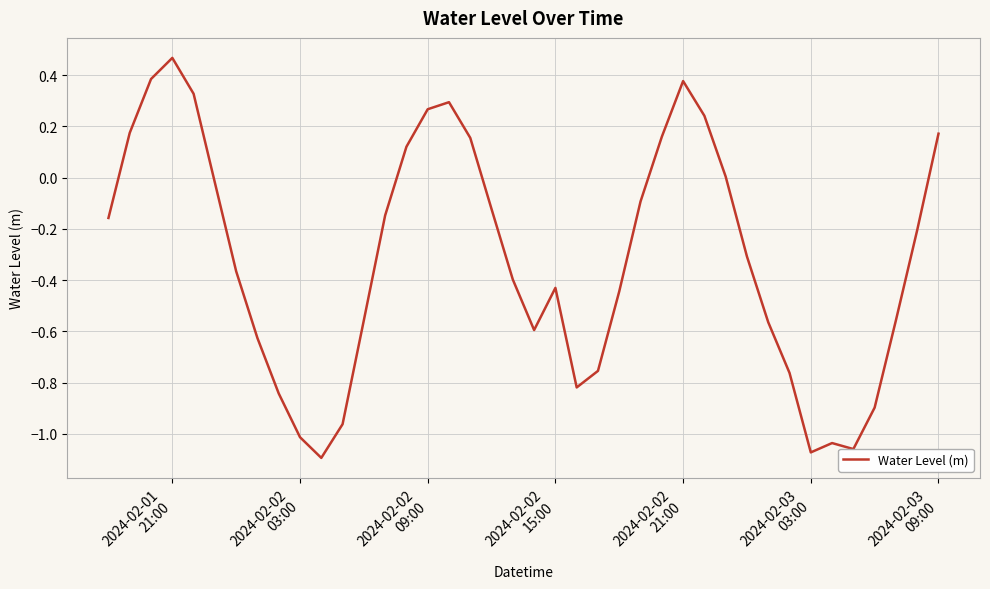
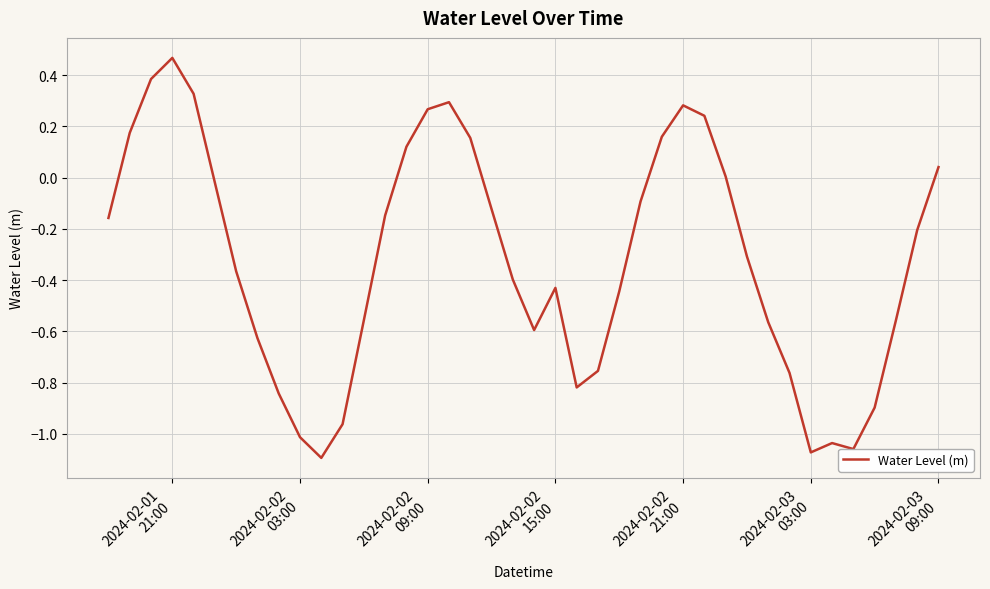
  {
    "2024-02-01 21:00": 0.47,
    "2024-02-02 03:00": -1.01,
    "2024-02-02 09:00": 0.27,
    "2024-02-02 15:00": -0.43,
-   "2024-02-02 21:00": 0.38,
+   "2024-02-02 21:00": 0.28,
    "2024-02-03 03:00": -1.07,
-   "2024-02-03 09:00": 0.17
+   "2024-02-03 09:00": 0.04
  }
